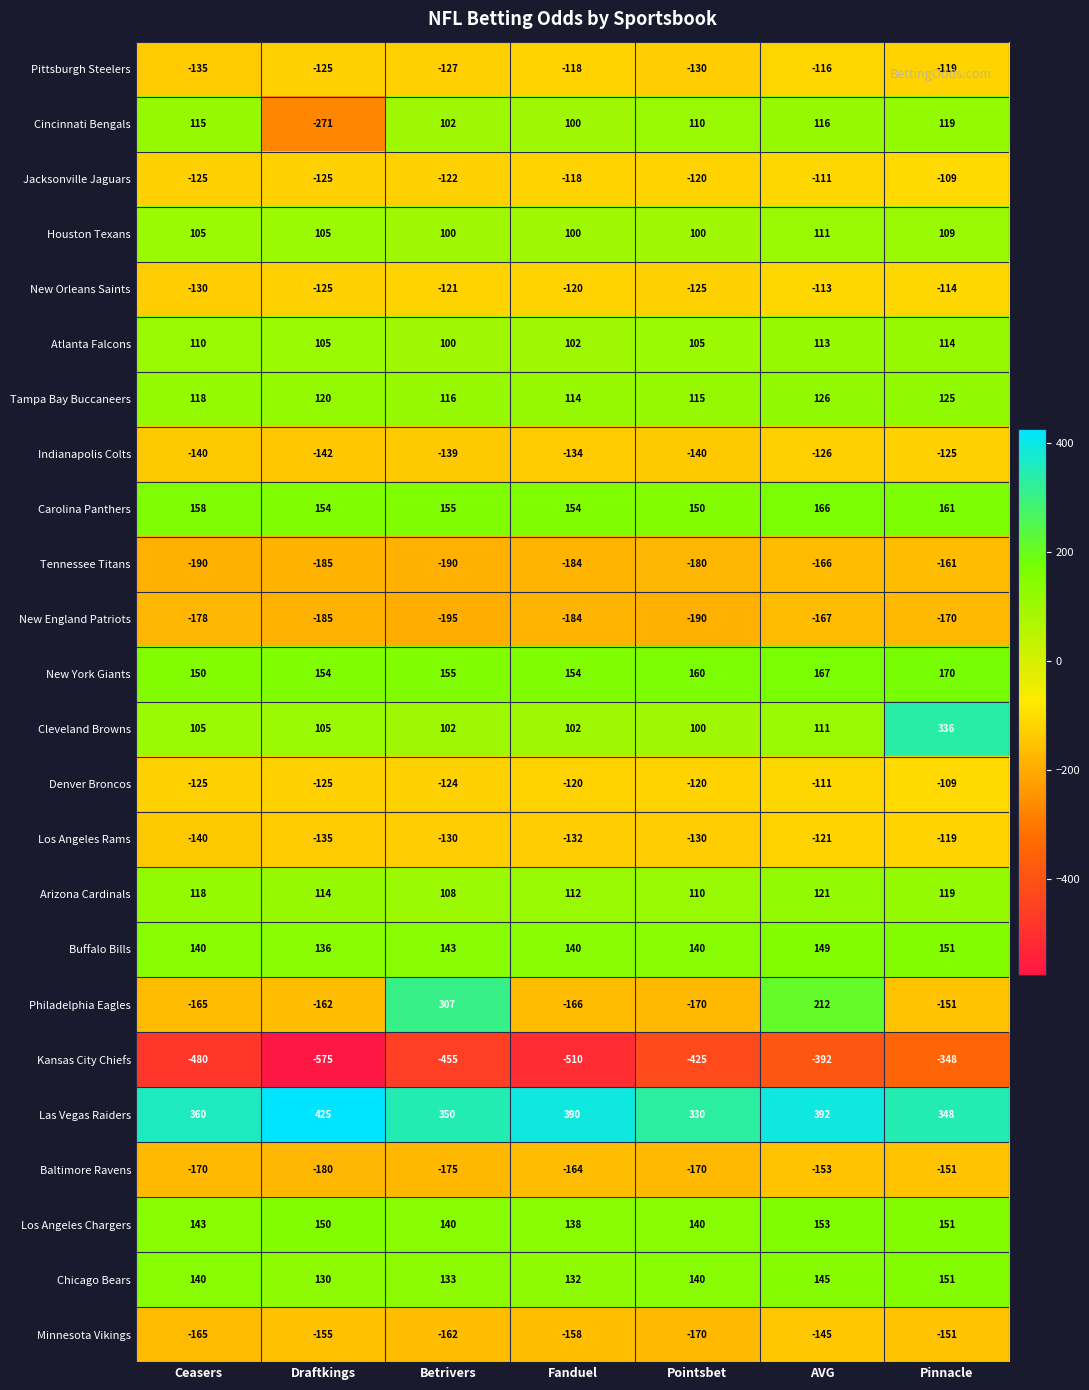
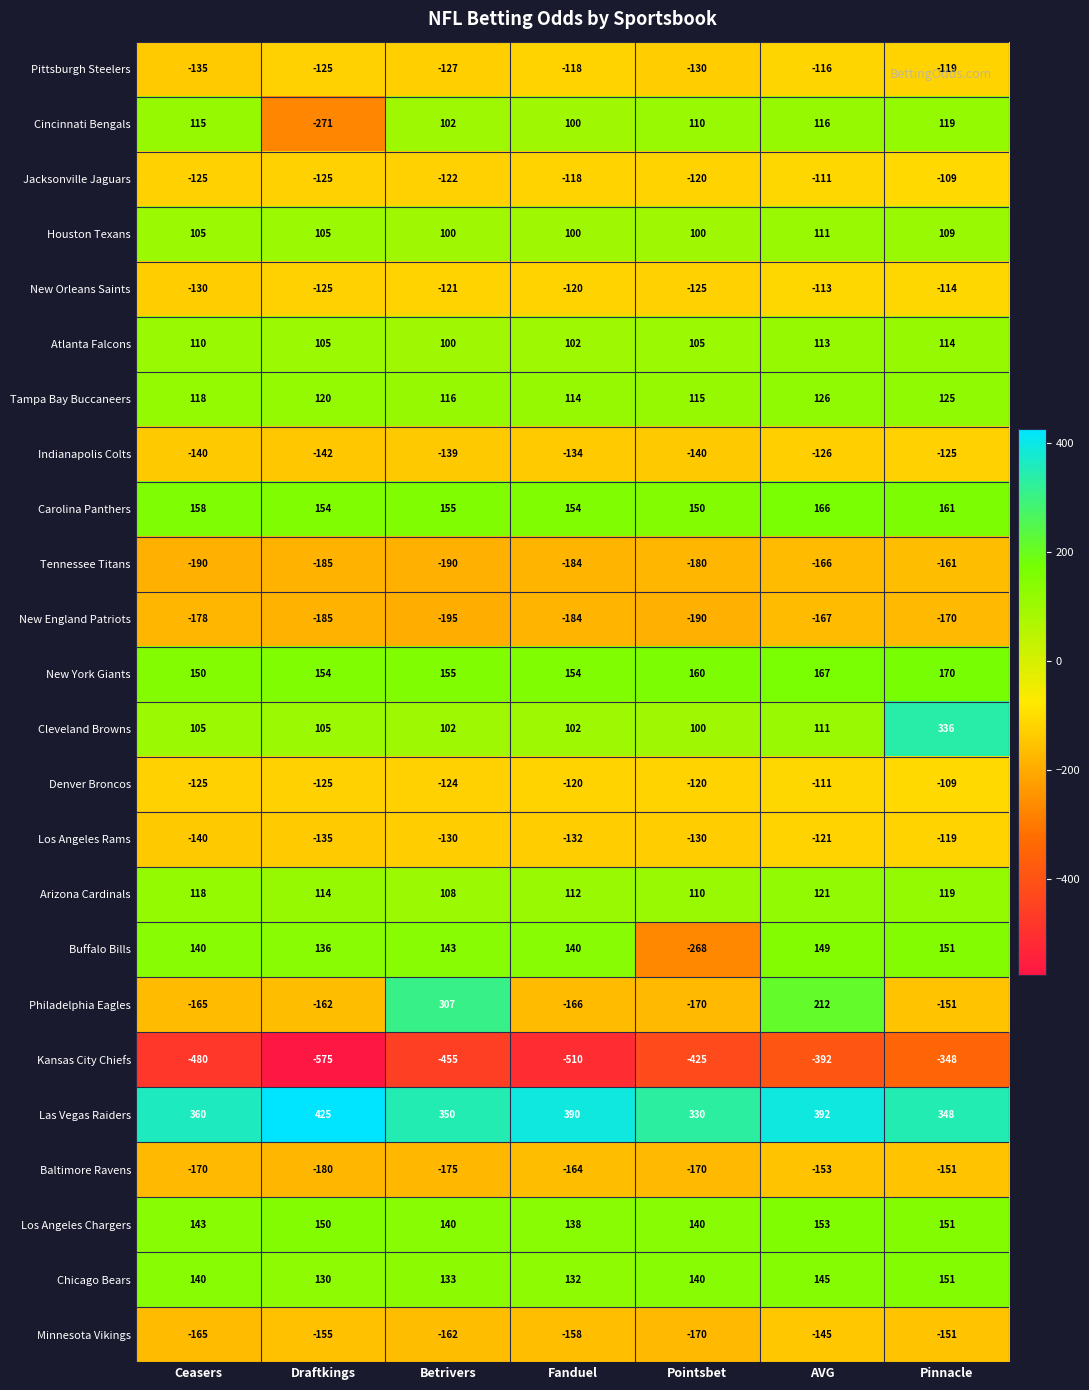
  {
    "Pittsburgh Steelers": {
      "Ceasers": -135,
      "Draftkings": -125,
      "Betrivers": -127,
      "Fanduel": -118,
      "Pointsbet": -130,
      "AVG": -116
    },
    "Cincinnati Bengals": {
      "Ceasers": 115,
      "Draftkings": -271,
      "Betrivers": 102,
      "Fanduel": 100,
      "Pointsbet": 110,
      "AVG": 116,
      "Pinnacle": 119
    },
    "Jacksonville Jaguars": {
      "Ceasers": -125,
      "Draftkings": -125,
      "Betrivers": -122,
      "Fanduel": -118,
      "Pointsbet": -120,
      "AVG": -111,
      "Pinnacle": -109
    },
    "Houston Texans": {
      "Ceasers": 105,
      "Draftkings": 105,
      "Betrivers": 100,
      "Fanduel": 100,
      "Pointsbet": 100,
      "AVG": 111,
      "Pinnacle": 109
    },
    "New Orleans Saints": {
      "Ceasers": -130,
      "Draftkings": -125,
      "Betrivers": -121,
      "Fanduel": -120,
      "Pointsbet": -125,
      "AVG": -113,
      "Pinnacle": -114
    },
    "Atlanta Falcons": {
      "Ceasers": 110,
      "Draftkings": 105,
      "Betrivers": 100,
      "Fanduel": 102,
      "Pointsbet": 105,
      "AVG": 113,
      "Pinnacle": 114
    },
    "Tampa Bay Buccaneers": {
      "Ceasers": 118,
      "Draftkings": 120,
      "Betrivers": 116,
      "Fanduel": 114,
      "Pointsbet": 115,
      "AVG": 126,
      "Pinnacle": 125
    },
    "Indianapolis Colts": {
      "Ceasers": -140,
      "Draftkings": -142,
      "Betrivers": -139,
      "Fanduel": -134,
      "Pointsbet": -140,
      "AVG": -126,
      "Pinnacle": -125
    },
    "Carolina Panthers": {
      "Ceasers": 158,
      "Draftkings": 154,
      "Betrivers": 155,
      "Fanduel": 154,
      "Pointsbet": 150,
      "AVG": 166,
      "Pinnacle": 161
    },
    "Tennessee Titans": {
      "Ceasers": -190,
      "Draftkings": -185,
      "Betrivers": -190,
      "Fanduel": -184,
      "Pointsbet": -180,
      "AVG": -166,
      "Pinnacle": -161
    },
    "New England Patriots": {
      "Ceasers": -178,
      "Draftkings": -185,
      "Betrivers": -195,
      "Fanduel": -184,
      "Pointsbet": -190,
      "AVG": -167,
      "Pinnacle": -170
    },
    "New York Giants": {
      "Ceasers": 150,
      "Draftkings": 154,
      "Betrivers": 155,
      "Fanduel": 154,
      "Pointsbet": 160,
      "AVG": 167,
      "Pinnacle": 170
    },
    "Cleveland Browns": {
      "Ceasers": 105,
      "Draftkings": 105,
      "Betrivers": 102,
      "Fanduel": 102,
      "Pointsbet": 100,
      "AVG": 111,
      "Pinnacle": 336
    },
    "Denver Broncos": {
      "Ceasers": -125,
      "Draftkings": -125,
      "Betrivers": -124,
      "Fanduel": -120,
      "Pointsbet": -120,
      "AVG": -111,
      "Pinnacle": -109
    },
    "Los Angeles Rams": {
      "Ceasers": -140,
      "Draftkings": -135,
      "Betrivers": -130,
      "Fanduel": -132,
      "Pointsbet": -130,
      "AVG": -121,
      "Pinnacle": -119
    },
    "Arizona Cardinals": {
      "Ceasers": 118,
      "Draftkings": 114,
      "Betrivers": 108,
      "Fanduel": 112,
      "Pointsbet": 110,
      "AVG": 121,
      "Pinnacle": 119
    },
    "Buffalo Bills": {
      "Ceasers": 140,
      "Draftkings": 136,
      "Betrivers": 143,
      "Fanduel": 140,
-     "Pointsbet": 140,
+     "Pointsbet": -268,
      "AVG": 149,
      "Pinnacle": 151
    },
    "Philadelphia Eagles": {
      "Ceasers": -165,
      "Draftkings": -162,
      "Betrivers": 307,
      "Fanduel": -166,
      "Pointsbet": -170,
      "AVG": 212,
      "Pinnacle": -151
    },
    "Kansas City Chiefs": {
      "Ceasers": -480,
      "Draftkings": -575,
      "Betrivers": -455,
      "Fanduel": -510,
      "Pointsbet": -425,
      "AVG": -392,
      "Pinnacle": -348
    },
    "Las Vegas Raiders": {
      "Ceasers": 360,
      "Draftkings": 425,
      "Betrivers": 350,
      "Fanduel": 390,
      "Pointsbet": 330,
      "AVG": 392,
      "Pinnacle": 348
    },
    "Baltimore Ravens": {
      "Ceasers": -170,
      "Draftkings": -180,
      "Betrivers": -175,
      "Fanduel": -164,
      "Pointsbet": -170,
      "AVG": -153,
      "Pinnacle": -151
    },
    "Los Angeles Chargers": {
      "Ceasers": 143,
      "Draftkings": 150,
      "Betrivers": 140,
      "Fanduel": 138,
      "Pointsbet": 140,
      "AVG": 153,
      "Pinnacle": 151
    },
    "Chicago Bears": {
      "Ceasers": 140,
      "Draftkings": 130,
      "Betrivers": 133,
      "Fanduel": 132,
      "Pointsbet": 140,
      "AVG": 145,
      "Pinnacle": 151
    },
    "Minnesota Vikings": {
      "Ceasers": -165,
      "Draftkings": -155,
      "Betrivers": -162,
      "Fanduel": -158,
      "Pointsbet": -170,
      "AVG": -145,
      "Pinnacle": -151
    }
  }
